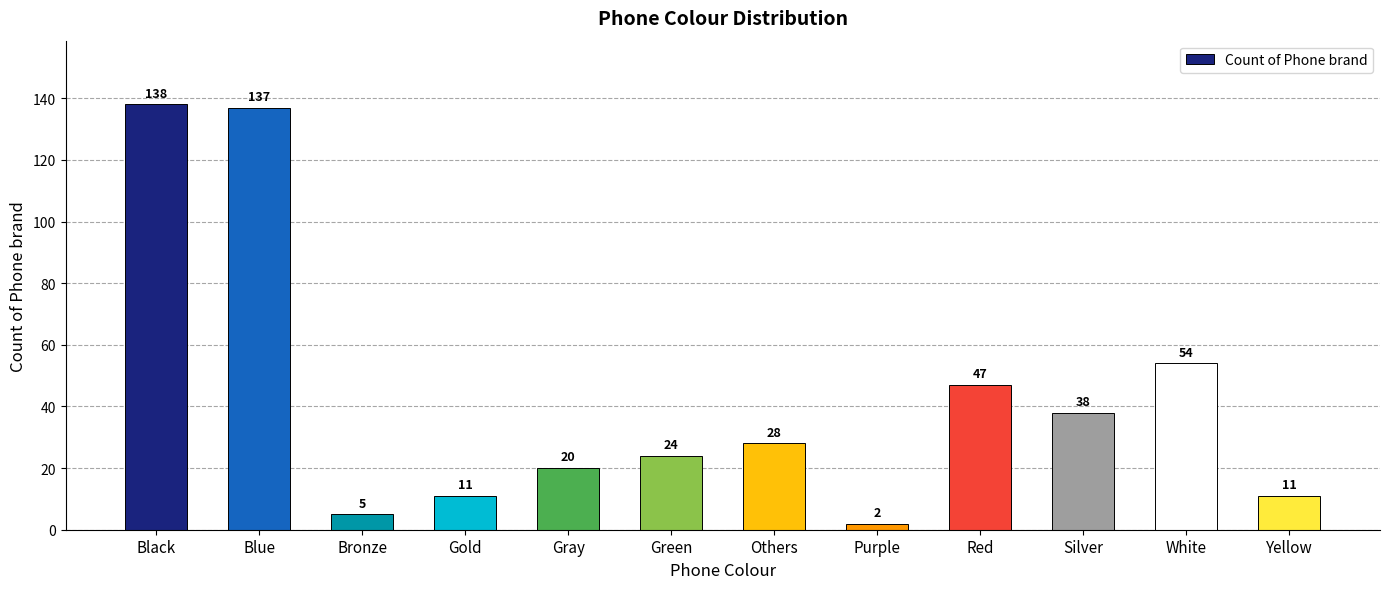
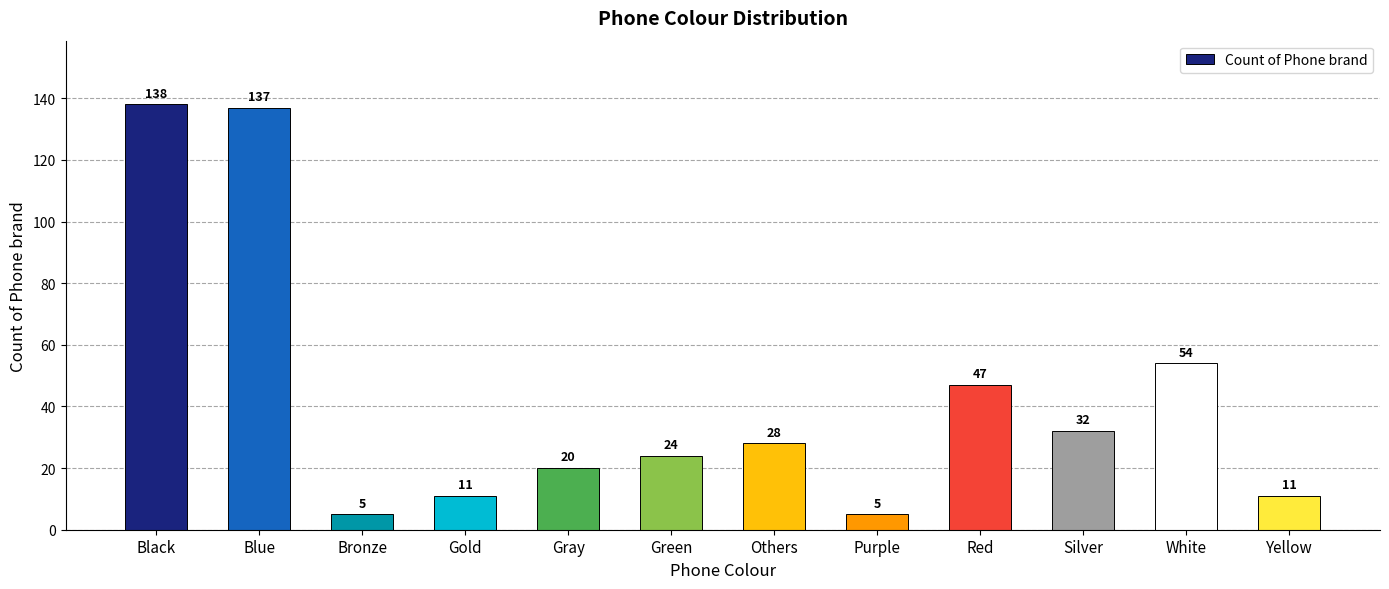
  {
    "Black": 138,
    "Blue": 137,
    "Bronze": 5,
    "Gold": 11,
    "Gray": 20,
    "Green": 24,
    "Others": 28,
-   "Purple": 2,
+   "Purple": 5,
    "Red": 47,
-   "Silver": 38,
+   "Silver": 32,
    "White": 54,
    "Yellow": 11
  }
